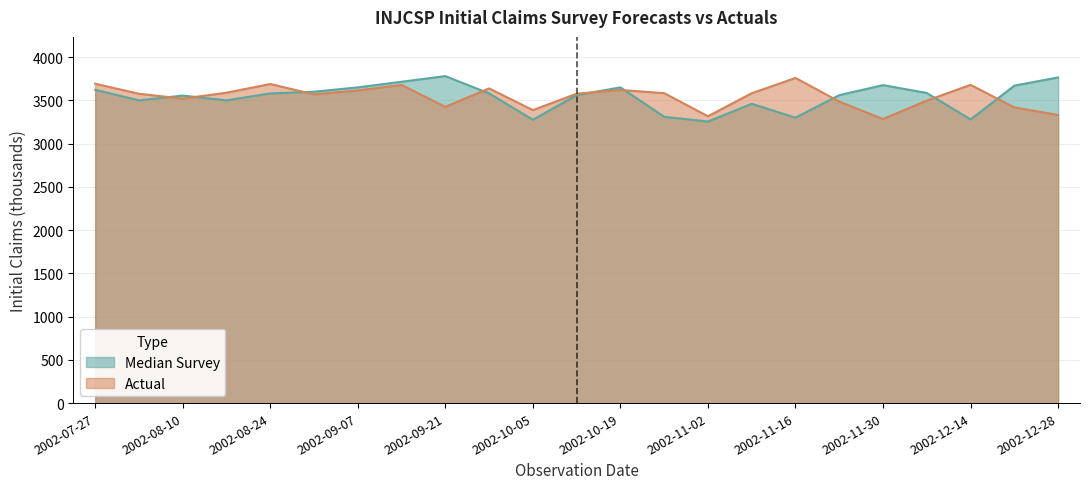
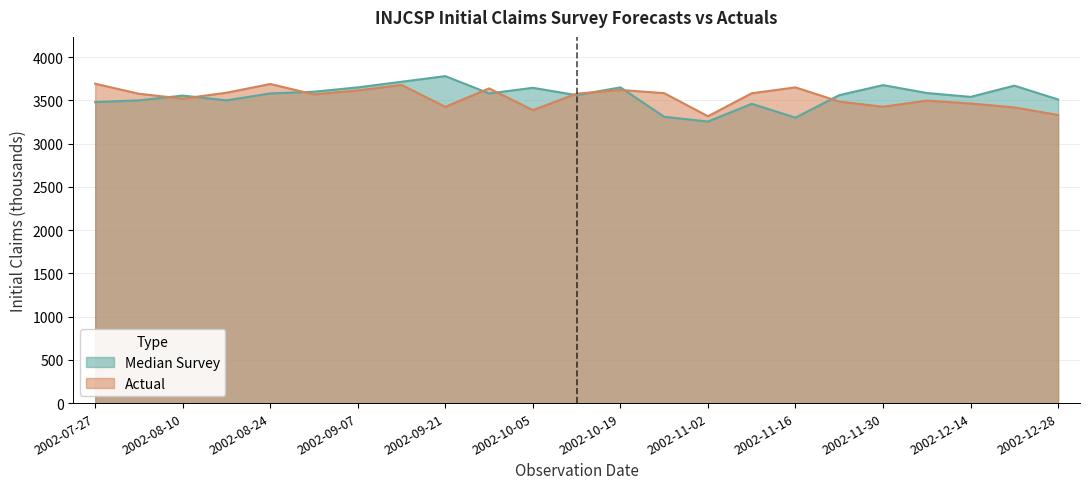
  {
    "Median Survey": {
-     "2002-07-27": 3600,
+     "2002-07-27": 3500,
      "2002-08-10": 3600,
      "2002-08-24": 3600,
      "2002-09-07": 3700,
      "2002-09-21": 3800,
-     "2002-10-05": 3300,
+     "2002-10-05": 3600,
      "2002-10-19": 3700,
      "2002-11-02": 3300,
      "2002-11-16": 3300,
      "2002-11-30": 3700,
-     "2002-12-14": 3300,
-     "2002-12-28": 3800
+     "2002-12-14": 3500,
+     "2002-12-28": 3500
    },
    "Actual": {
      "2002-07-27": 3700,
      "2002-08-10": 3500,
      "2002-08-24": 3700,
      "2002-09-07": 3600,
      "2002-09-21": 3400,
      "2002-10-05": 3400,
      "2002-10-19": 3600,
      "2002-11-02": 3300,
-     "2002-11-16": 3800,
-     "2002-11-30": 3300,
-     "2002-12-14": 3700,
+     "2002-11-16": 3700,
+     "2002-11-30": 3400,
+     "2002-12-14": 3500,
      "2002-12-28": 3300
    }
  }
